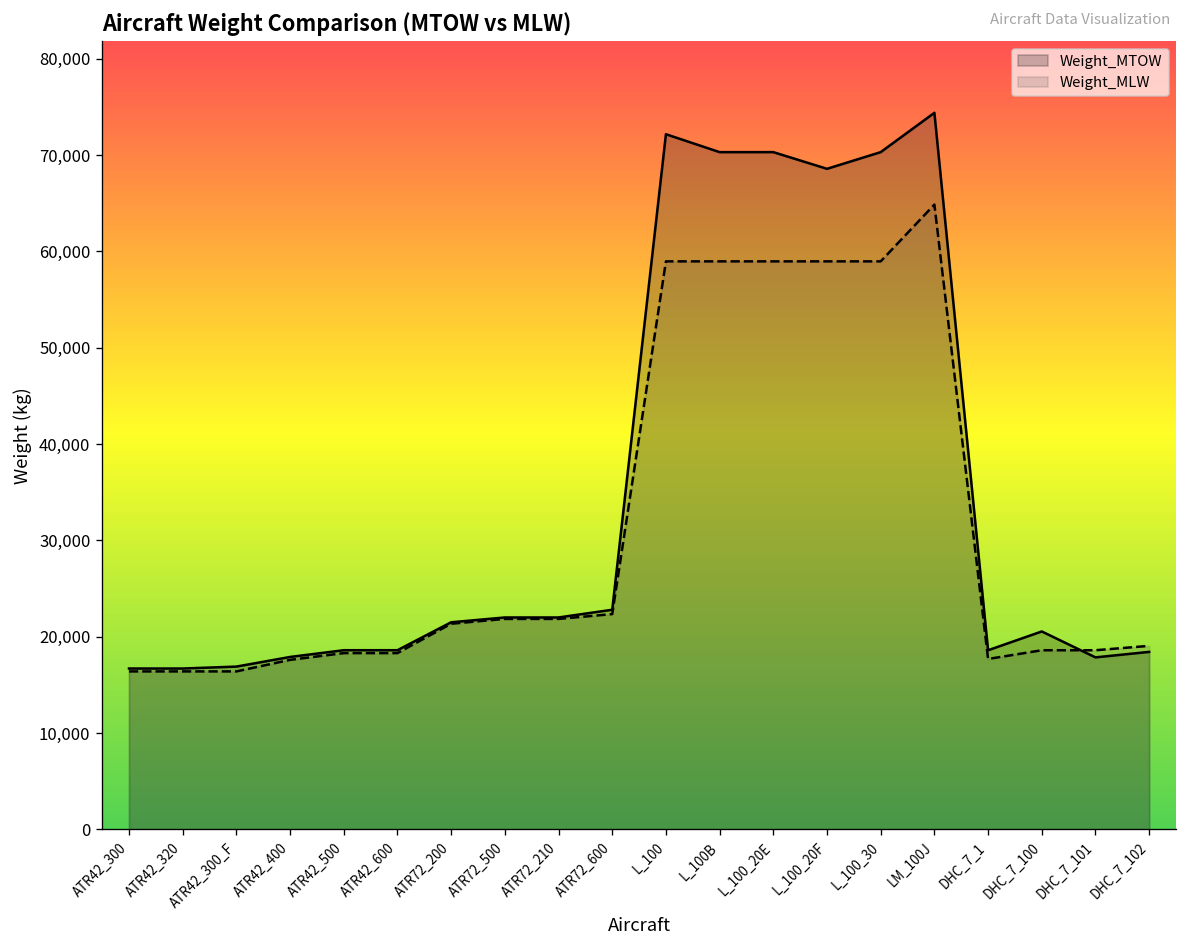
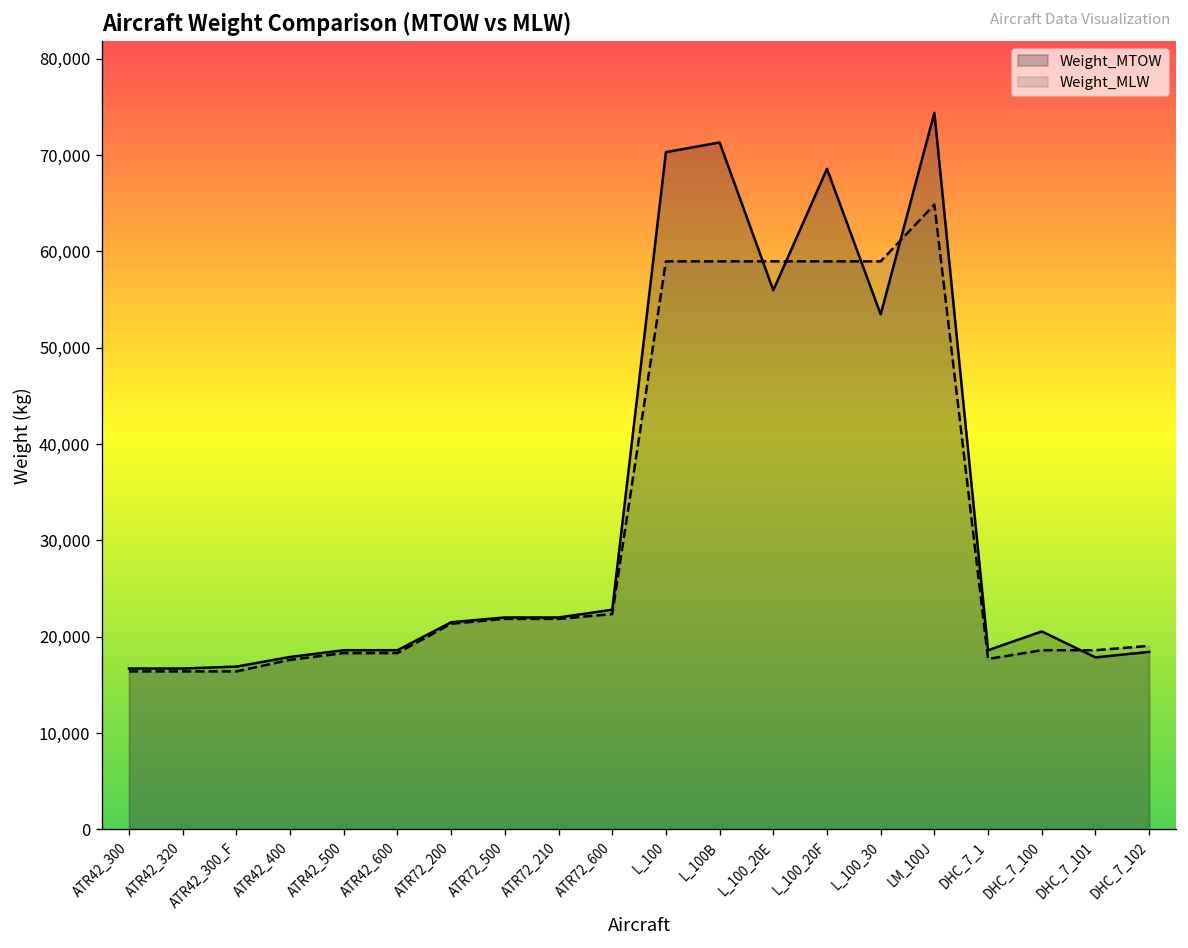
  {
    "Weight_MTOW": {
      "ATR42_300_F": "17,000",
      "ATR72_600": "23,000",
-     "L_100": "72,000",
-     "L_100B": "70,000",
-     "L_100_20E": "70,000",
+     "L_100": "70,000",
+     "L_100B": "71,000",
+     "L_100_20E": "56,000",
      "L_100_20F": "69,000",
-     "L_100_30": "70,000",
+     "L_100_30": "53,000",
      "LM_100J": "74,000",
      "DHC_7_1": "19,000",
      "DHC_7_100": "21,000",
      "DHC_7_101": "18,000",
      "DHC_7_102": "18,000"
    },
    "Weight_MLW": {
      "ATR42_300_F": "16,000",
      "ATR72_600": "22,000",
      "L_100": "59,000",
      "L_100B": "59,000",
      "L_100_20E": "59,000",
      "L_100_20F": "59,000",
      "L_100_30": "59,000",
      "LM_100J": "65,000",
      "DHC_7_1": "18,000",
      "DHC_7_100": "19,000",
      "DHC_7_101": "19,000",
      "DHC_7_102": "19,000"
    }
  }
